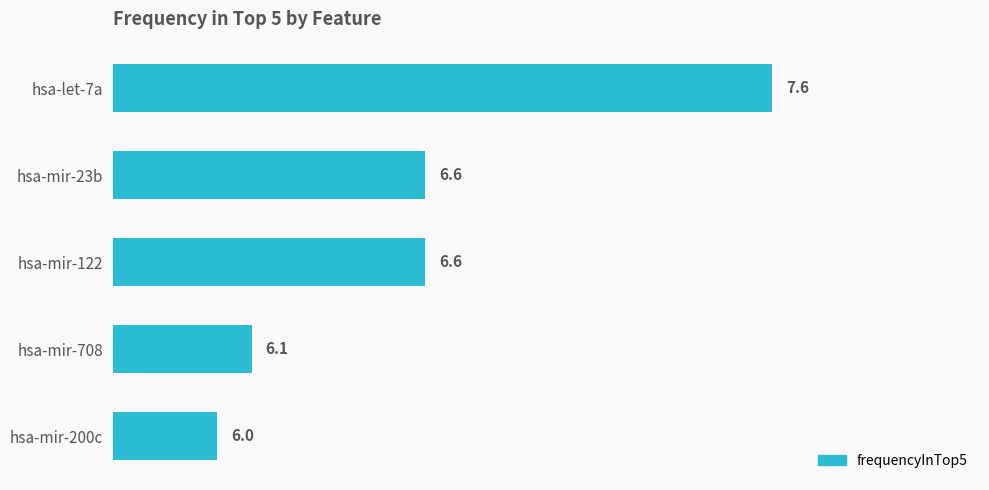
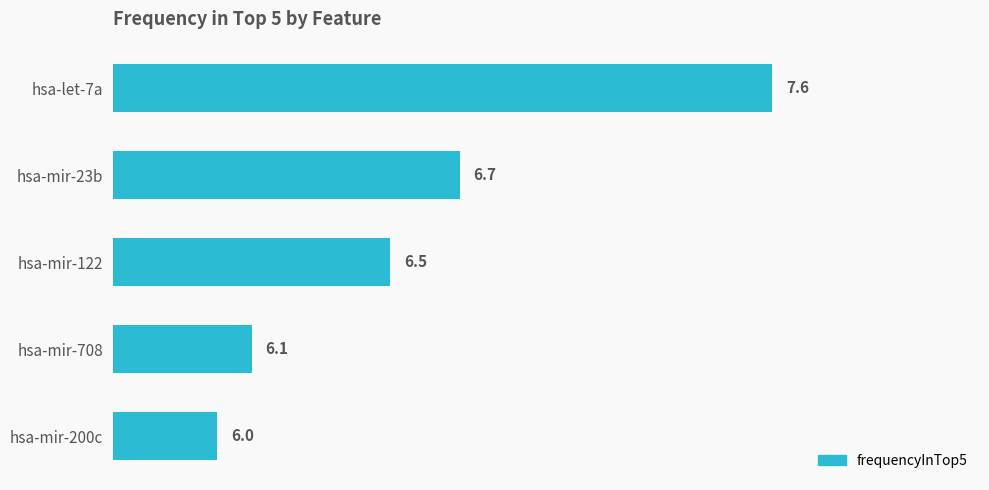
  {
    "hsa-let-7a": 7.6,
-   "hsa-mir-23b": 6.6,
-   "hsa-mir-122": 6.6,
+   "hsa-mir-23b": 6.7,
+   "hsa-mir-122": 6.5,
    "hsa-mir-708": 6.1,
    "hsa-mir-200c": 6.0
  }
